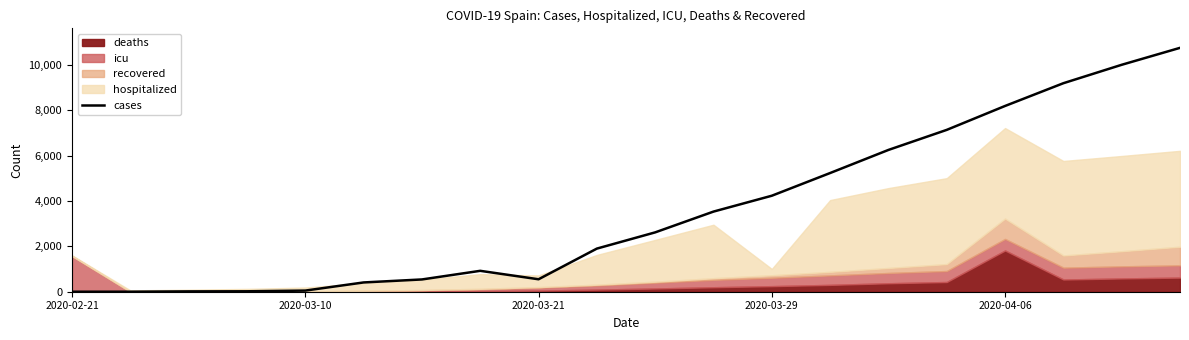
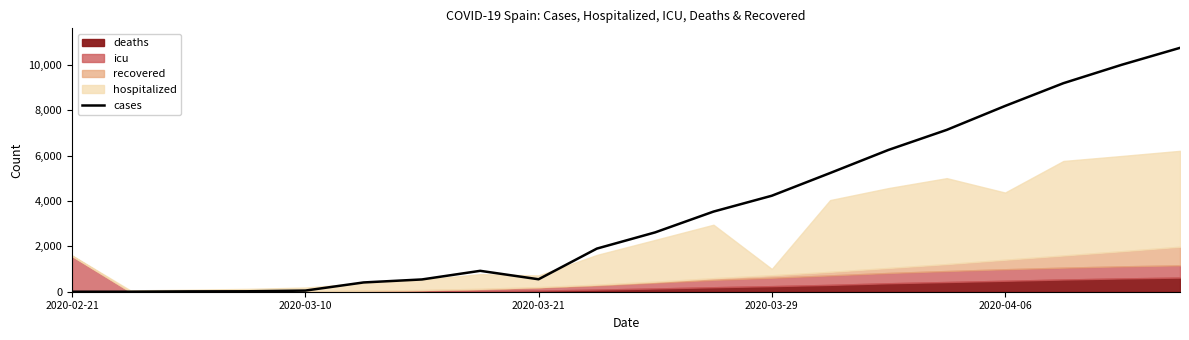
  {
    "cases": {
      "2020-03-21": "500",
      "2020-03-29": "4,200",
      "2020-04-06": "8,200"
    },
    "deaths": {
      "2020-03-29": "200",
-     "2020-04-06": "1,800"
+     "2020-04-06": "500"
    },
    "icu": {
      "2020-04-06": "500"
    },
    "recovered": {
-     "2020-04-06": "900"
+     "2020-04-06": "400"
    },
    "hospitalized": {
      "2020-03-10": "200",
      "2020-03-21": "500",
      "2020-03-29": "300",
-     "2020-04-06": "4,000"
+     "2020-04-06": "3,000"
    }
  }
